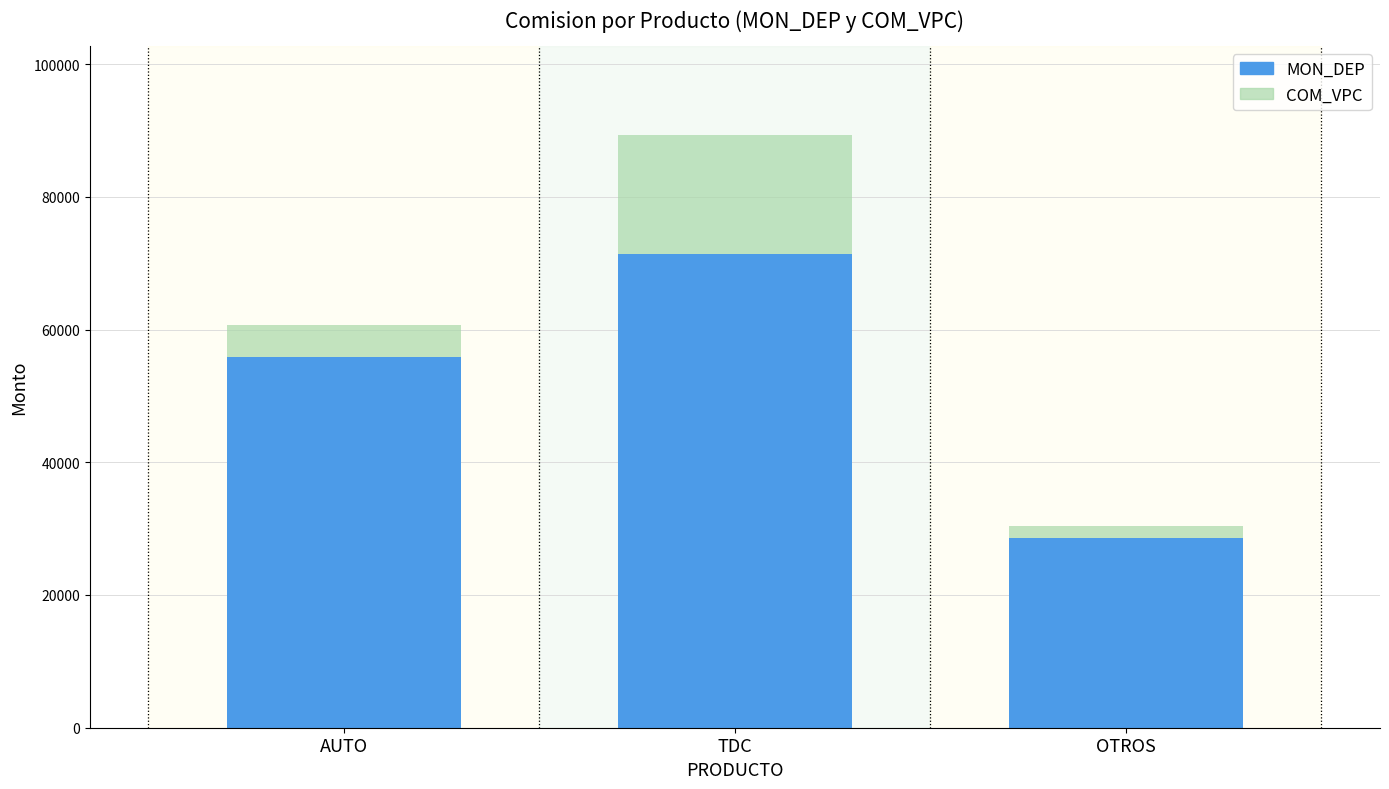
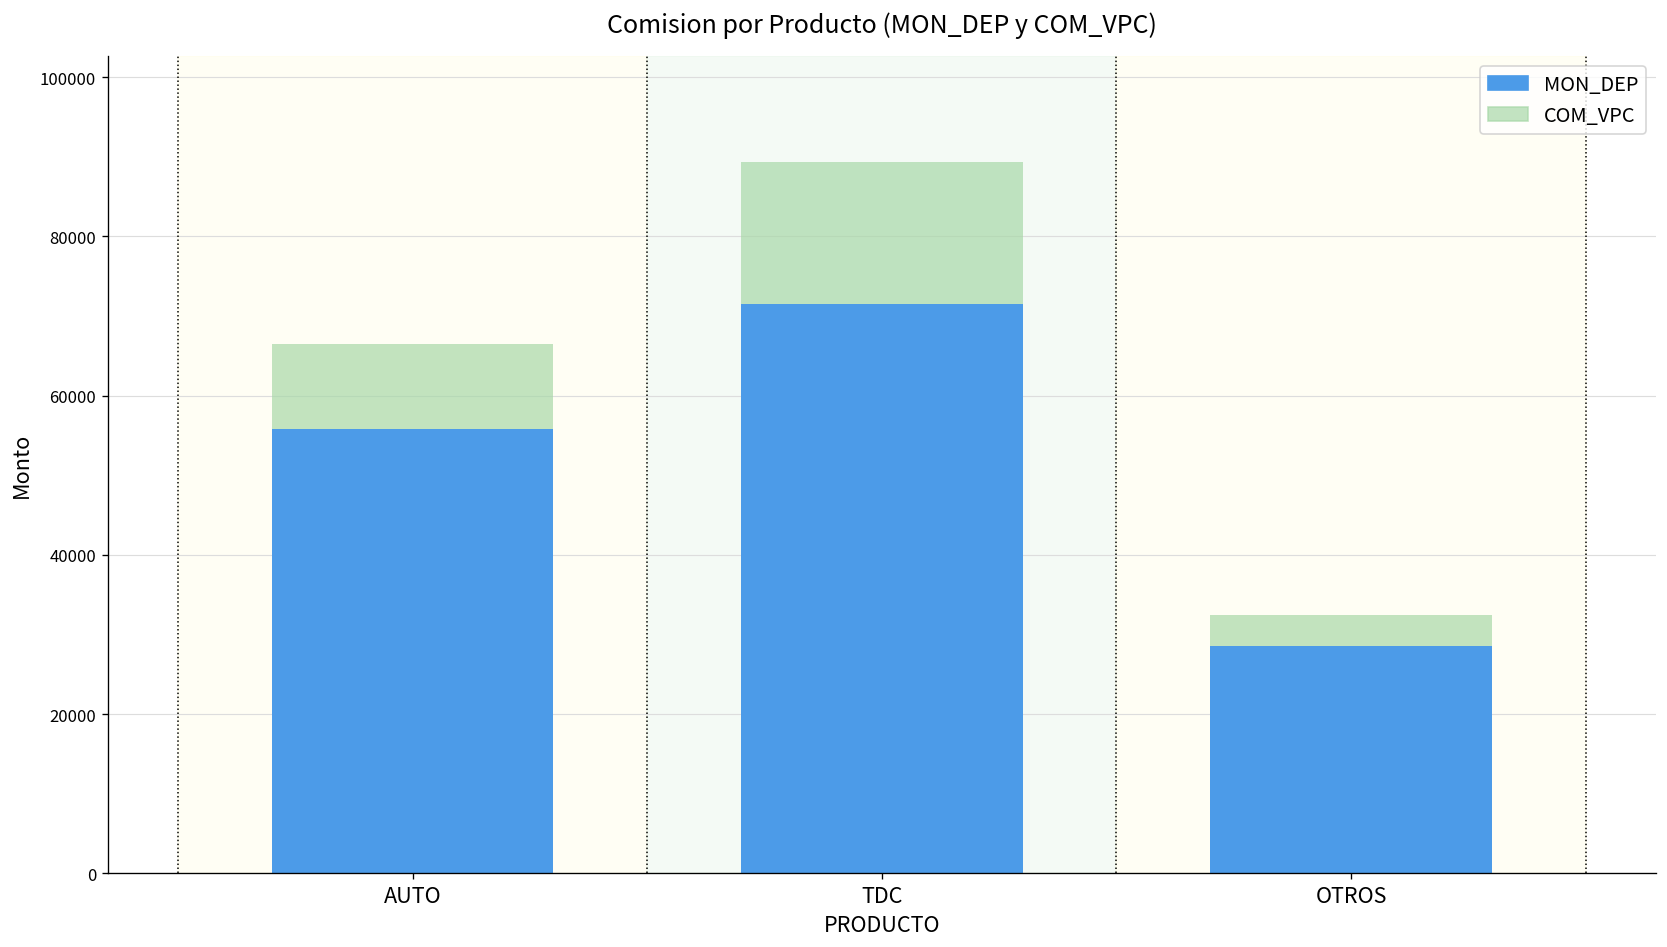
  {
    "MON_DEP": {
      "AUTO": 56000,
      "TDC": 71000,
      "OTROS": 29000
    },
    "COM_VPC": {
-     "AUTO": 5000,
+     "AUTO": 11000,
      "TDC": 18000,
-     "OTROS": 2000
+     "OTROS": 4000
    }
  }
